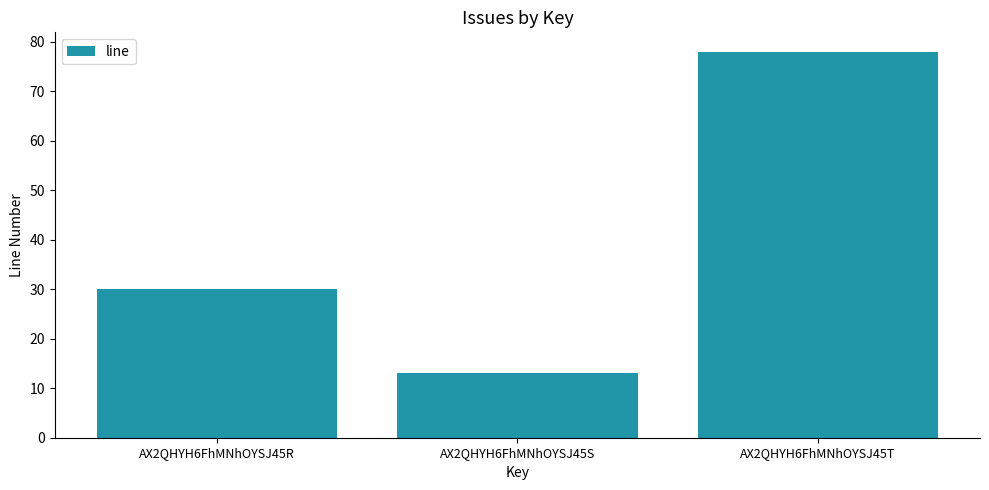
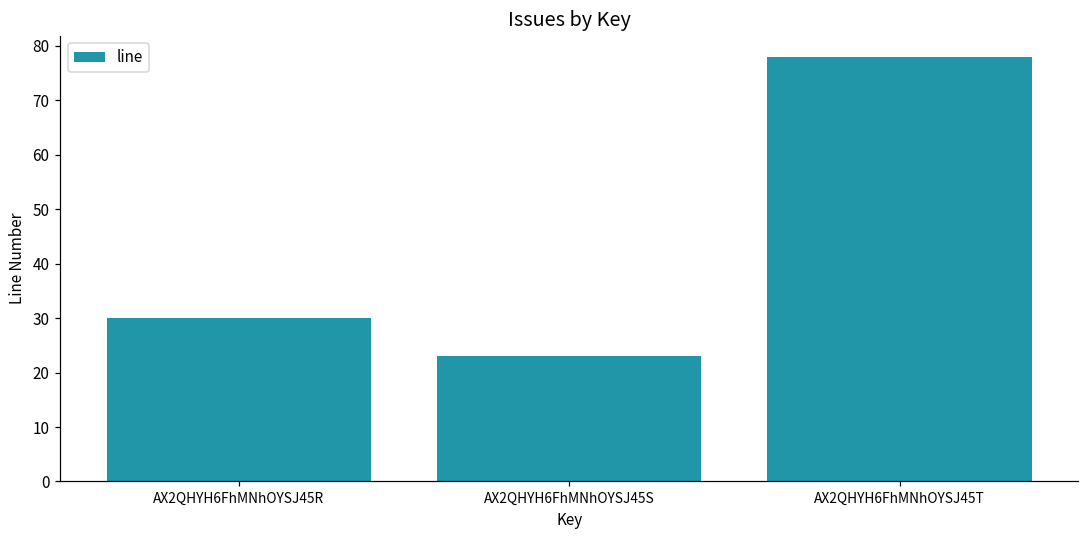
  {
    "AX2QHYH6FhMNhOYSJ45R": 30,
-   "AX2QHYH6FhMNhOYSJ45S": 13,
+   "AX2QHYH6FhMNhOYSJ45S": 23,
    "AX2QHYH6FhMNhOYSJ45T": 78
  }
